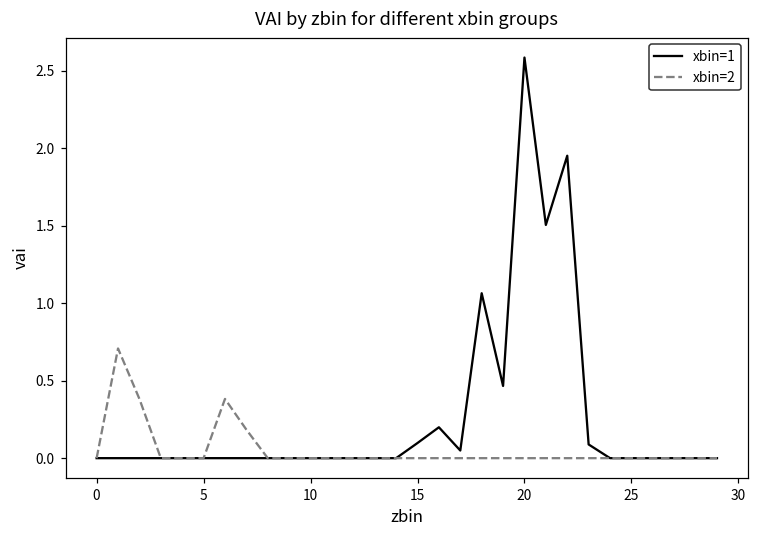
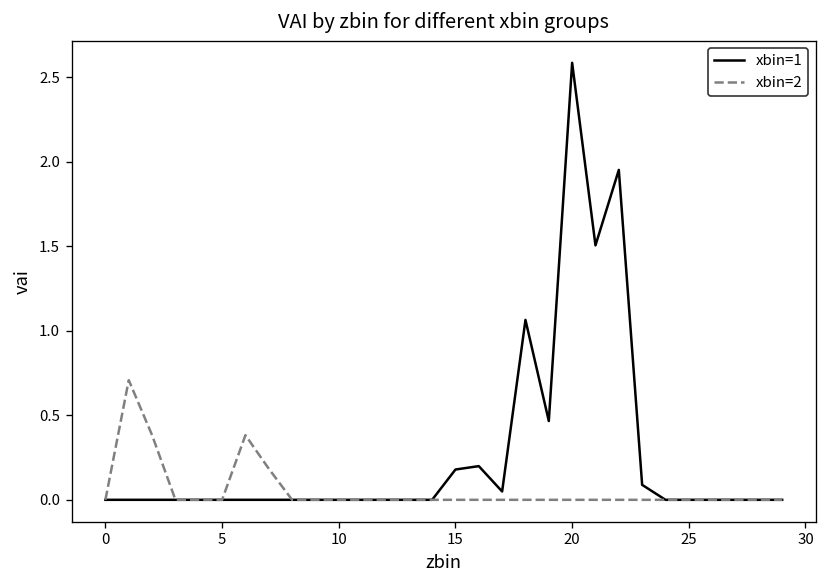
  {
    "xbin=1": {
-     "15": 0.10,
+     "15": 0.18,
      "20": 2.59
    },
    "xbin=2": {
      "15": 0.00,
      "20": 0.00
    }
  }
